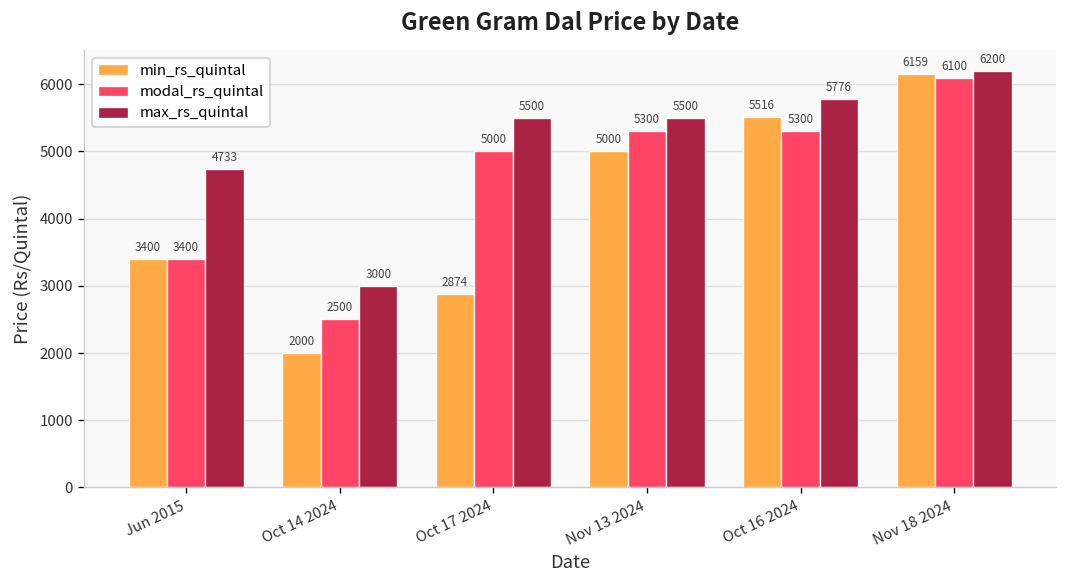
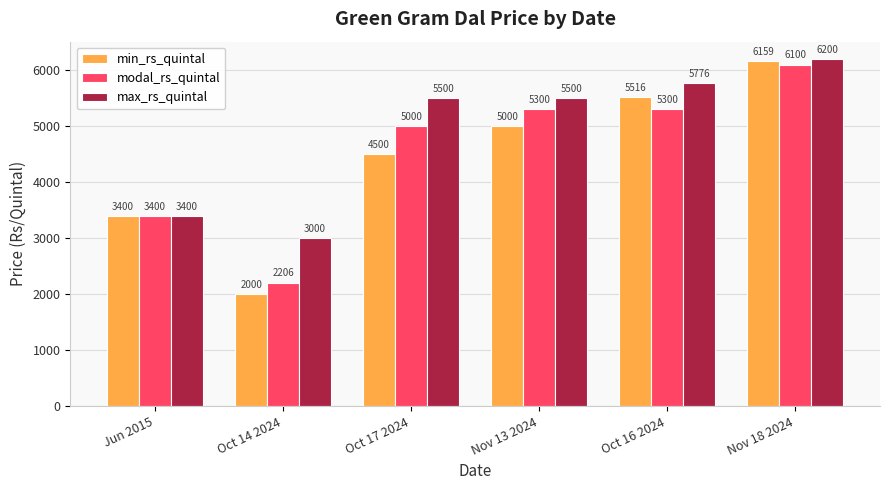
  {
    "min_rs_quintal": {
      "Jun 2015": 3400,
      "Oct 14 2024": 2000,
-     "Oct 17 2024": 2874,
+     "Oct 17 2024": 4500,
      "Nov 13 2024": 5000,
      "Oct 16 2024": 5516,
      "Nov 18 2024": 6159
    },
    "modal_rs_quintal": {
      "Jun 2015": 3400,
-     "Oct 14 2024": 2500,
+     "Oct 14 2024": 2206,
      "Oct 17 2024": 5000,
      "Nov 13 2024": 5300,
      "Oct 16 2024": 5300,
      "Nov 18 2024": 6100
    },
    "max_rs_quintal": {
-     "Jun 2015": 4733,
+     "Jun 2015": 3400,
      "Oct 14 2024": 3000,
      "Oct 17 2024": 5500,
      "Nov 13 2024": 5500,
      "Oct 16 2024": 5776,
      "Nov 18 2024": 6200
    }
  }
